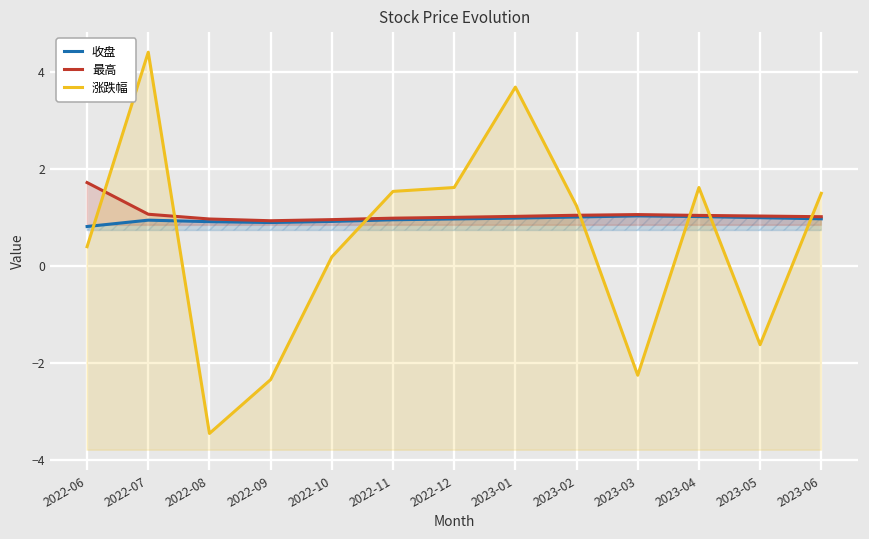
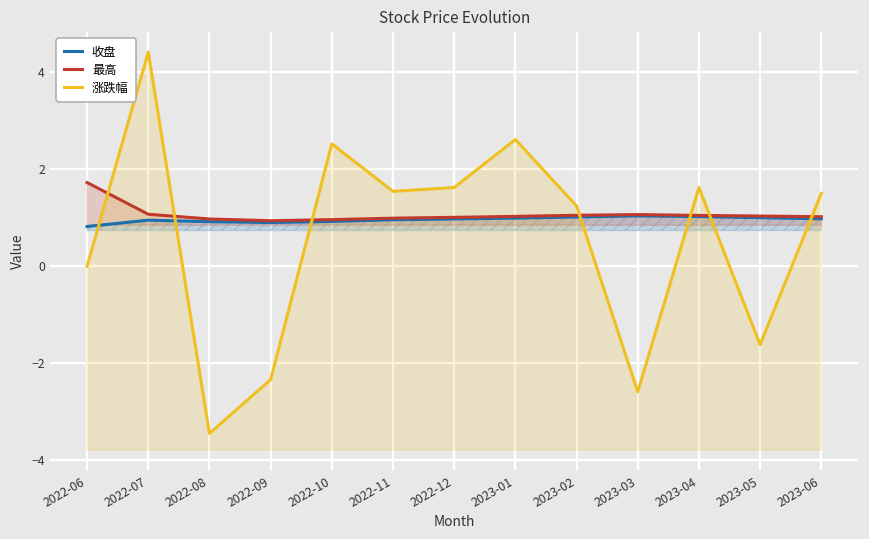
  {
    "收盘": {
      "2022-06": 0.8,
      "2022-07": 0.9
    },
    "最高": {
      "2022-06": 1.7,
      "2022-07": 1.1
    },
    "涨跌幅": {
-     "2022-06": 0.4,
+     "2022-06": 0.0,
      "2022-07": 4.4,
      "2022-08": -3.5,
      "2022-09": -2.3,
-     "2022-10": 0.2,
+     "2022-10": 2.5,
      "2022-11": 1.5,
      "2022-12": 1.6,
-     "2023-01": 3.7,
+     "2023-01": 2.6,
      "2023-02": 1.2,
-     "2023-03": -2.3,
+     "2023-03": -2.6,
      "2023-04": 1.6,
      "2023-05": -1.6,
      "2023-06": 1.5
    }
  }
